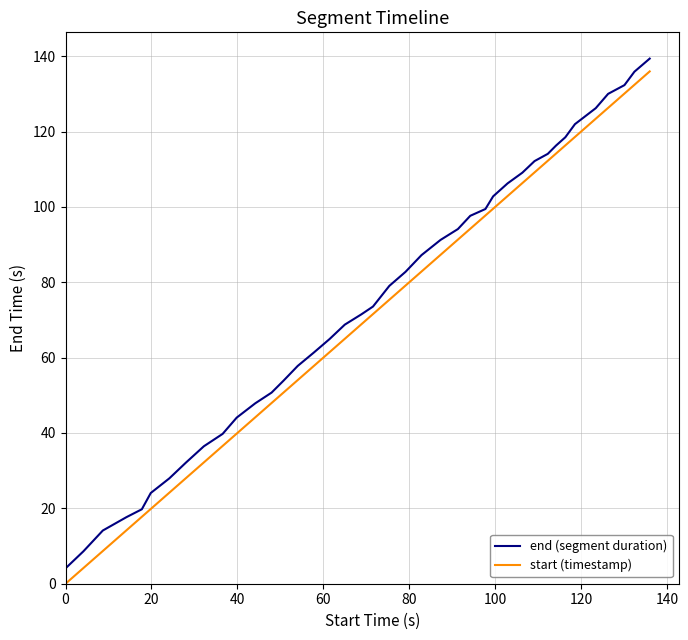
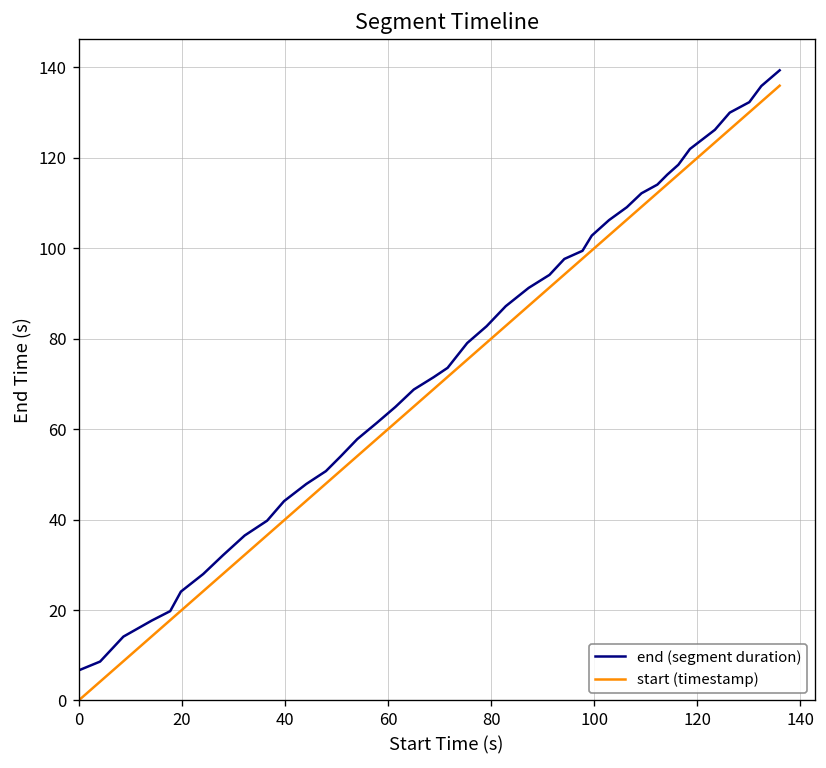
  {
    "end (segment duration)": {
-     "0": 4
+     "0": 7
    },
    "start (timestamp)": {
      "0": 0
    }
  }
